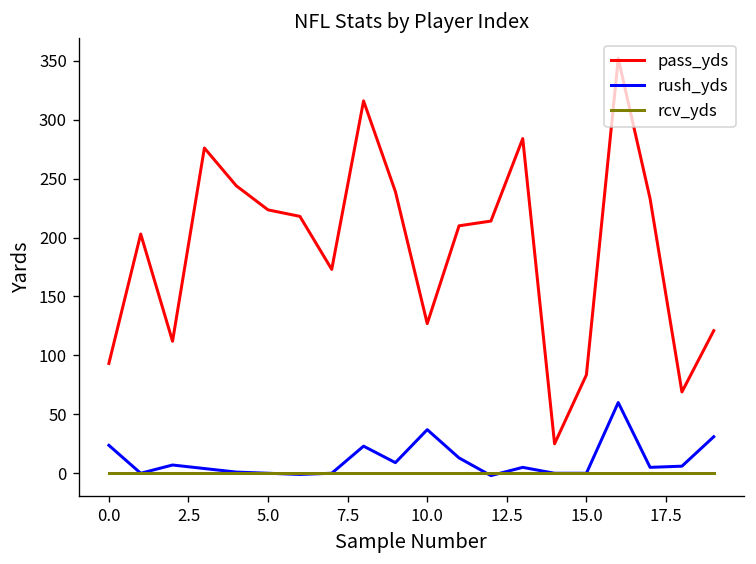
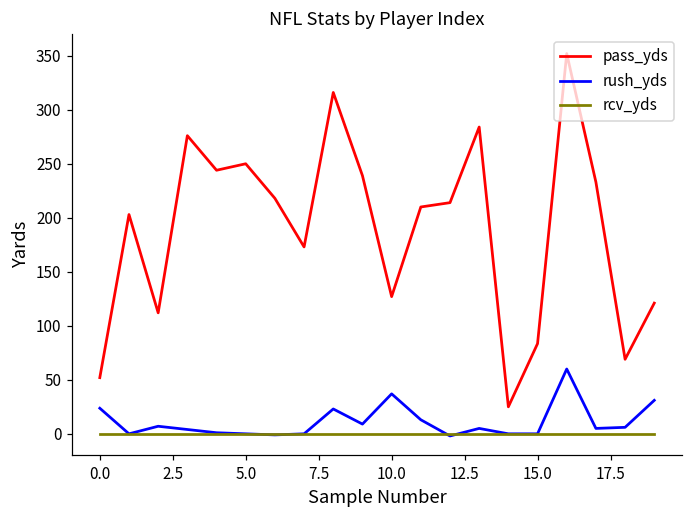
  {
    "pass_yds": {
-     "0.0": 90,
-     "5.0": 220,
+     "0.0": 50,
+     "5.0": 250,
      "10.0": 130,
      "15.0": 80
    },
    "rush_yds": {
      "0.0": 20,
      "10.0": 40
    },
    "rcv_yds": {
      "0.0": 0,
      "10.0": 0
    }
  }
